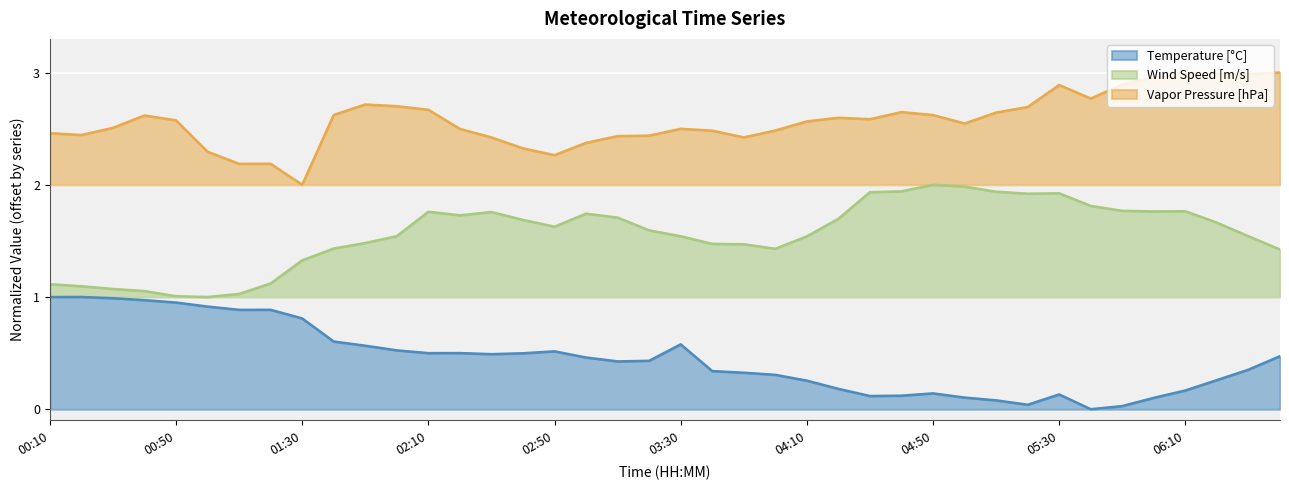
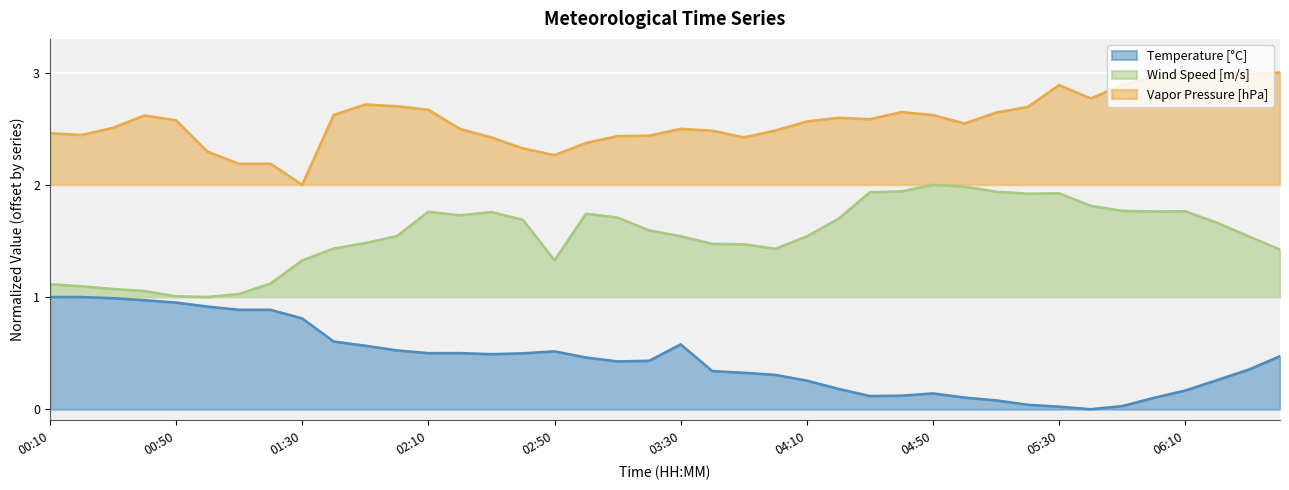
  {
    "Temperature [°C]": {
      "00:10": 1.00,
      "00:50": 0.95,
      "01:30": 0.81,
      "02:10": 0.50,
      "02:50": 0.52,
      "03:30": 0.58,
      "04:10": 0.25,
      "04:50": 0.14,
-     "05:30": 0.13,
+     "05:30": 0.02,
      "06:10": 0.17
    },
    "Wind Speed [m/s]": {
      "00:10": 1.11,
      "00:50": 1.01,
      "01:30": 1.33,
      "02:10": 1.76,
-     "02:50": 1.63,
+     "02:50": 1.33,
      "03:30": 1.54,
      "04:10": 1.54,
      "04:50": 2.00,
      "05:30": 1.92,
      "06:10": 1.76
    },
    "Vapor Pressure [hPa]": {
      "00:10": 2.46,
      "00:50": 2.57,
      "02:10": 2.67,
      "02:50": 2.26,
      "03:30": 2.50,
      "04:10": 2.56,
      "05:30": 2.89
    }
  }
